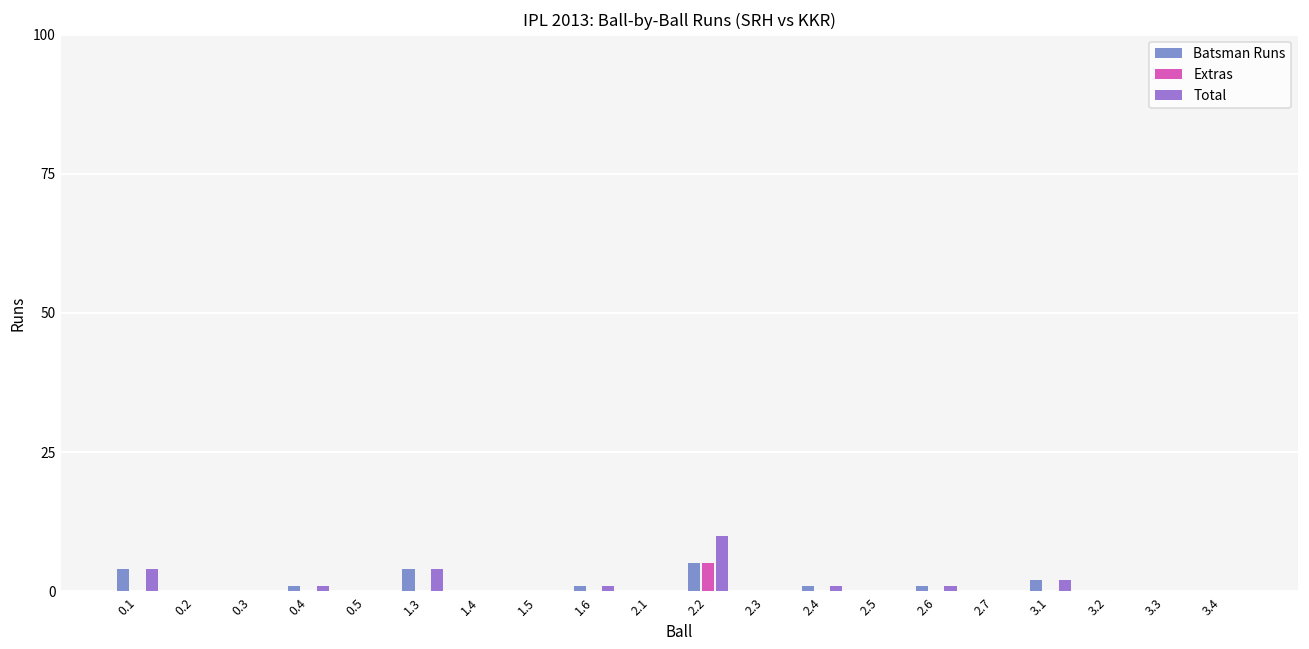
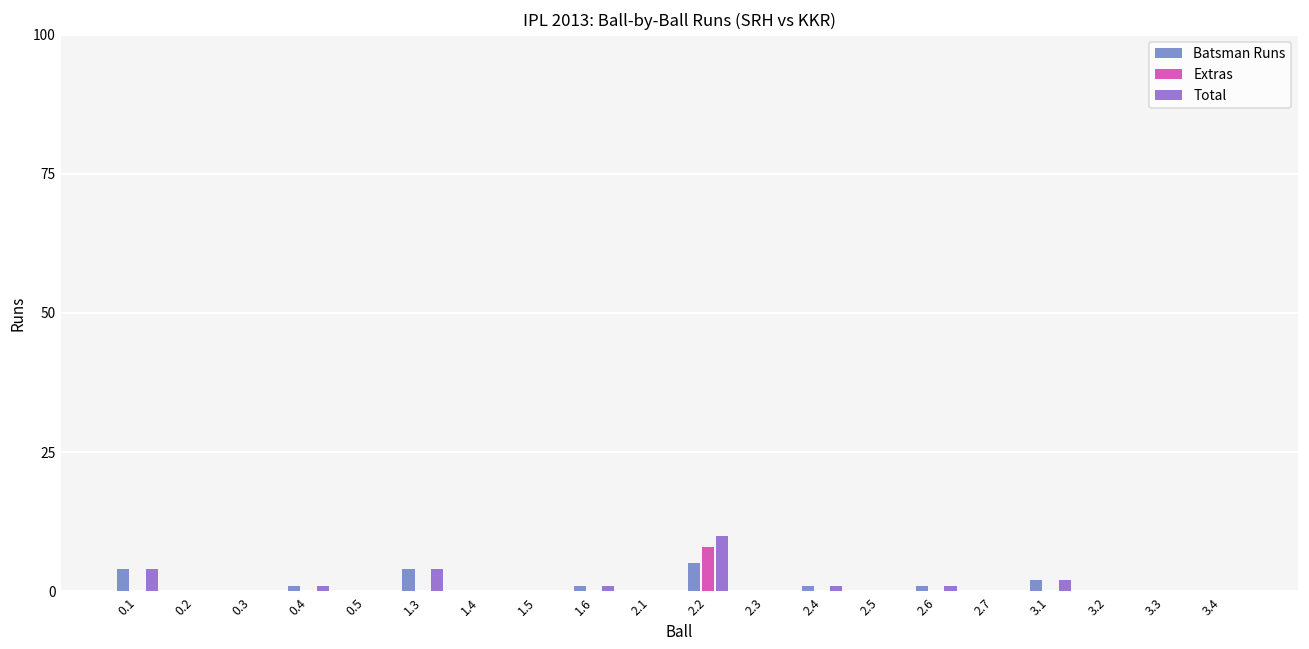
  {
    "Extras": {
      "0.1": 0,
      "0.2": 0,
      "0.3": 0,
      "0.4": 0,
      "0.5": 0,
      "1.3": 0,
      "1.4": 0,
      "1.5": 0,
      "1.6": 0,
      "2.1": 0,
-     "2.2": 5,
+     "2.2": 8,
      "2.3": 0,
      "2.4": 0,
      "2.5": 0,
      "2.6": 0,
      "2.7": 0,
      "3.1": 0,
      "3.2": 0,
      "3.3": 0,
      "3.4": 0
    }
  }
